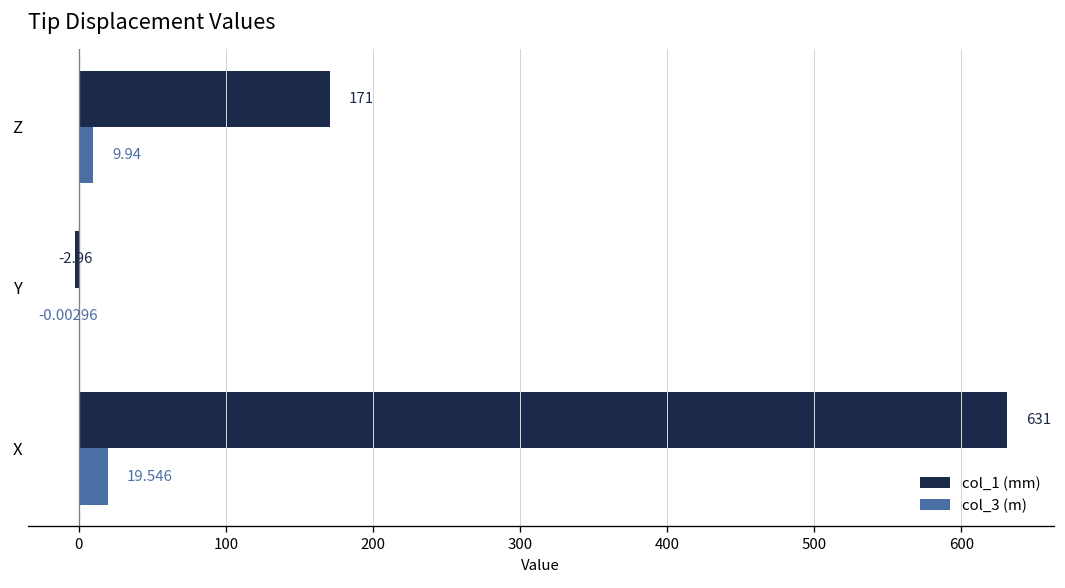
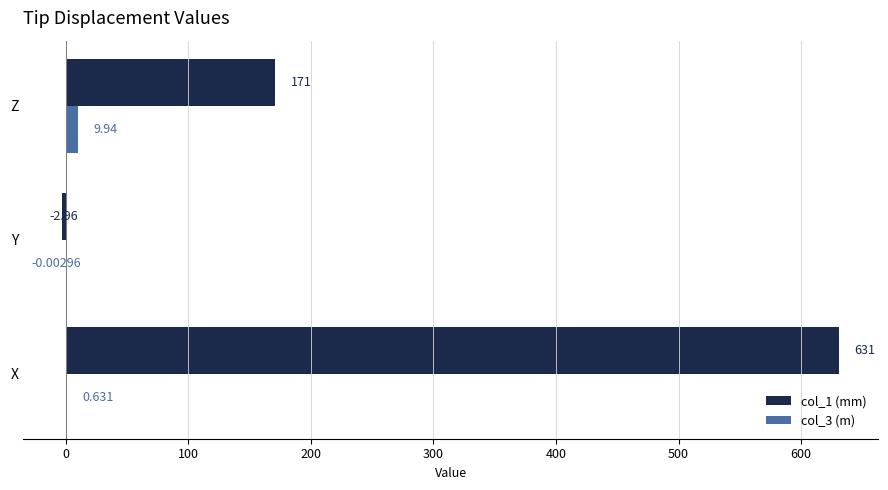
  {
    "col_1 (mm)": {
      "Z": 171,
      "Y": -2.96,
      "X": 631
    },
    "col_3 (m)": {
      "Z": 9.94,
      "Y": -0.00296,
-     "X": 19.546
+     "X": 0.631
    }
  }
